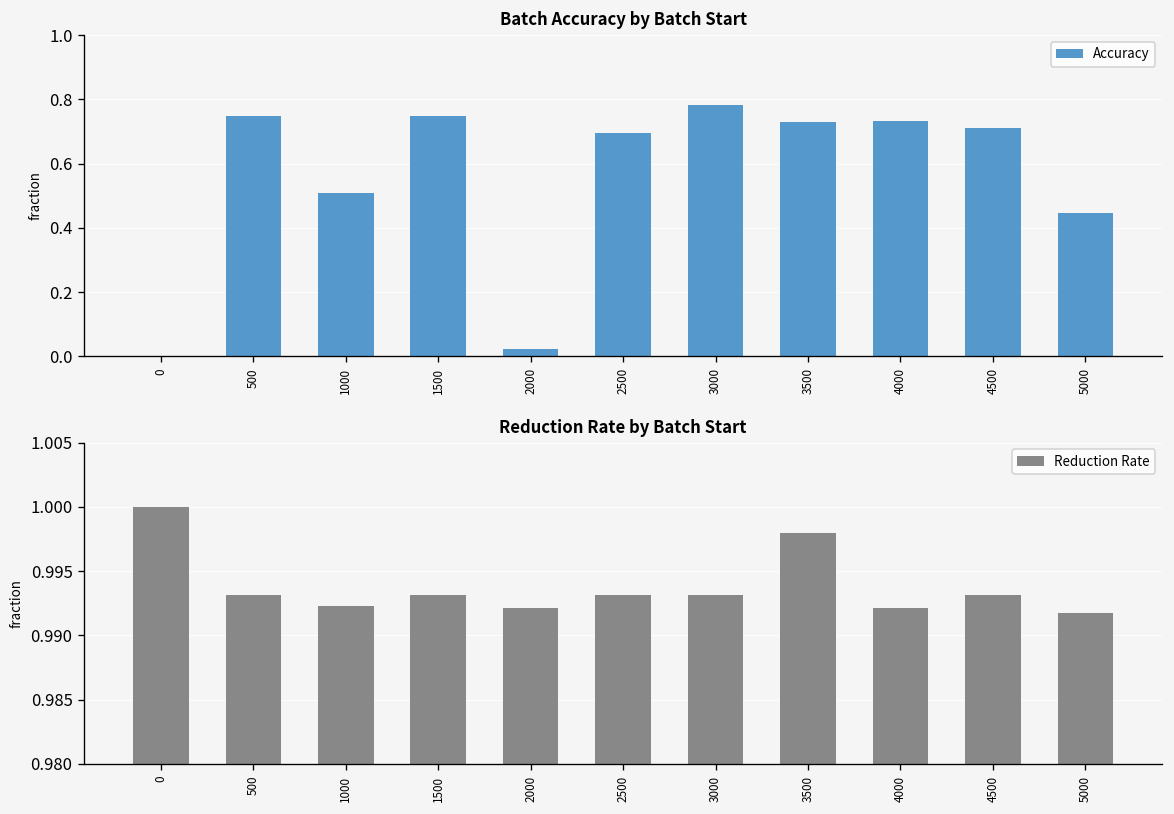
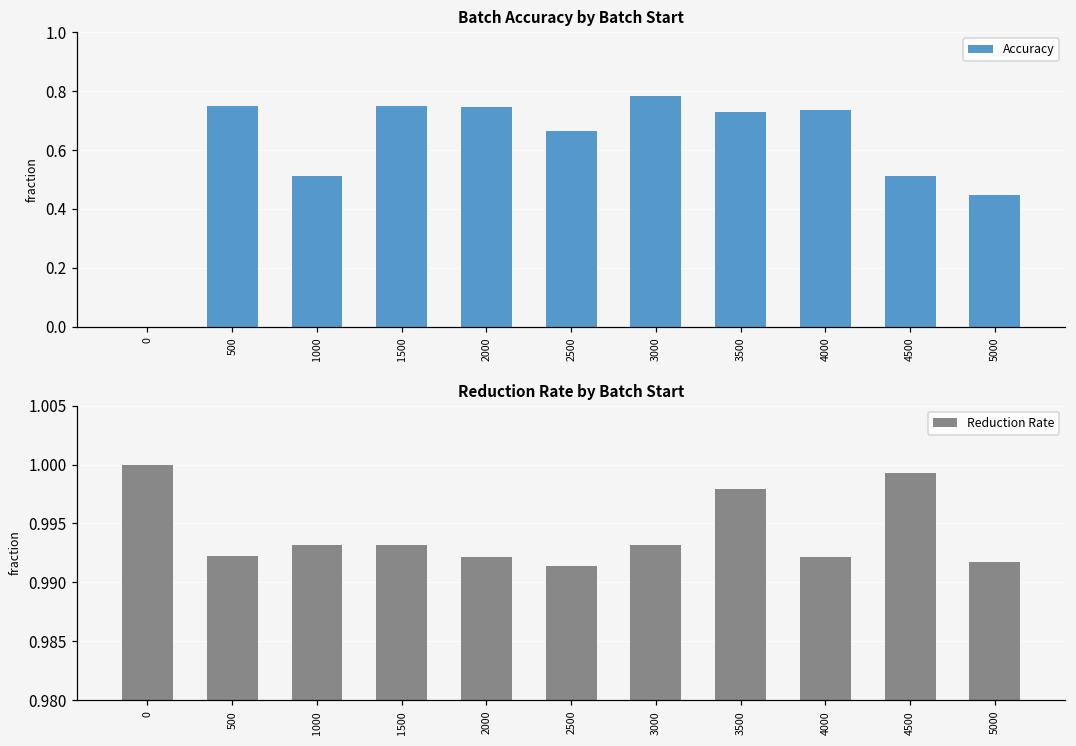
  {
    "Batch Accuracy by Batch Start": {
      "0": 0.00,
      "500": 0.75,
      "1000": 0.51,
      "1500": 0.75,
-     "2000": 0.02,
-     "2500": 0.70,
+     "2000": 0.75,
+     "2500": 0.67,
      "3000": 0.78,
      "3500": 0.73,
      "4000": 0.73,
-     "4500": 0.71,
+     "4500": 0.51,
      "5000": 0.45
    },
    "Reduction Rate by Batch Start": {
      "0": 1.0000,
-     "500": 0.9932,
-     "1000": 0.9923,
+     "500": 0.9923,
+     "1000": 0.9932,
      "1500": 0.9932,
      "2000": 0.9922,
-     "2500": 0.9932,
+     "2500": 0.9914,
      "3000": 0.9932,
      "3500": 0.9980,
      "4000": 0.9922,
-     "4500": 0.9932,
+     "4500": 0.9993,
      "5000": 0.9918
    }
  }
